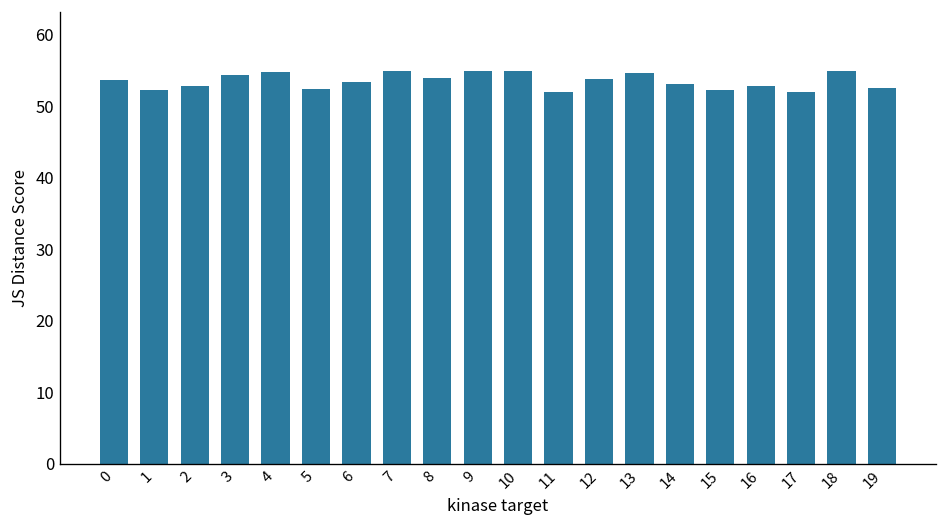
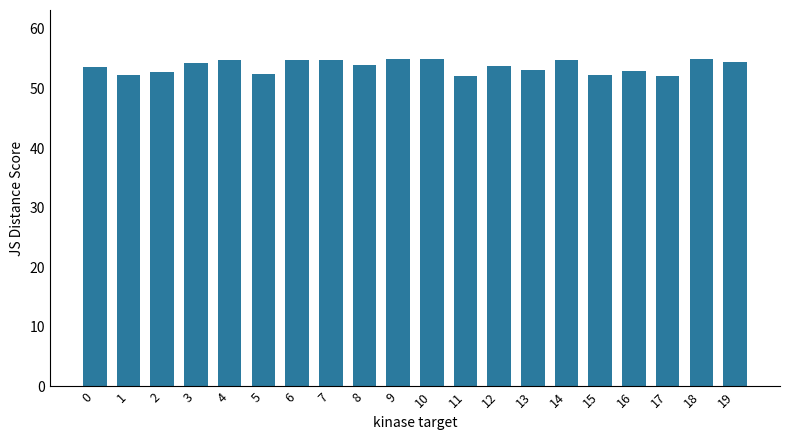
  {
    "0": 54,
    "1": 52,
    "2": 53,
    "3": 54,
    "4": 55,
    "5": 52,
-   "6": 53,
+   "6": 55,
    "7": 55,
    "8": 54,
    "9": 55,
    "10": 55,
    "11": 52,
    "12": 54,
-   "13": 55,
-   "14": 53,
+   "13": 53,
+   "14": 55,
    "15": 52,
    "16": 53,
    "17": 52,
    "18": 55,
-   "19": 53
+   "19": 55
  }
